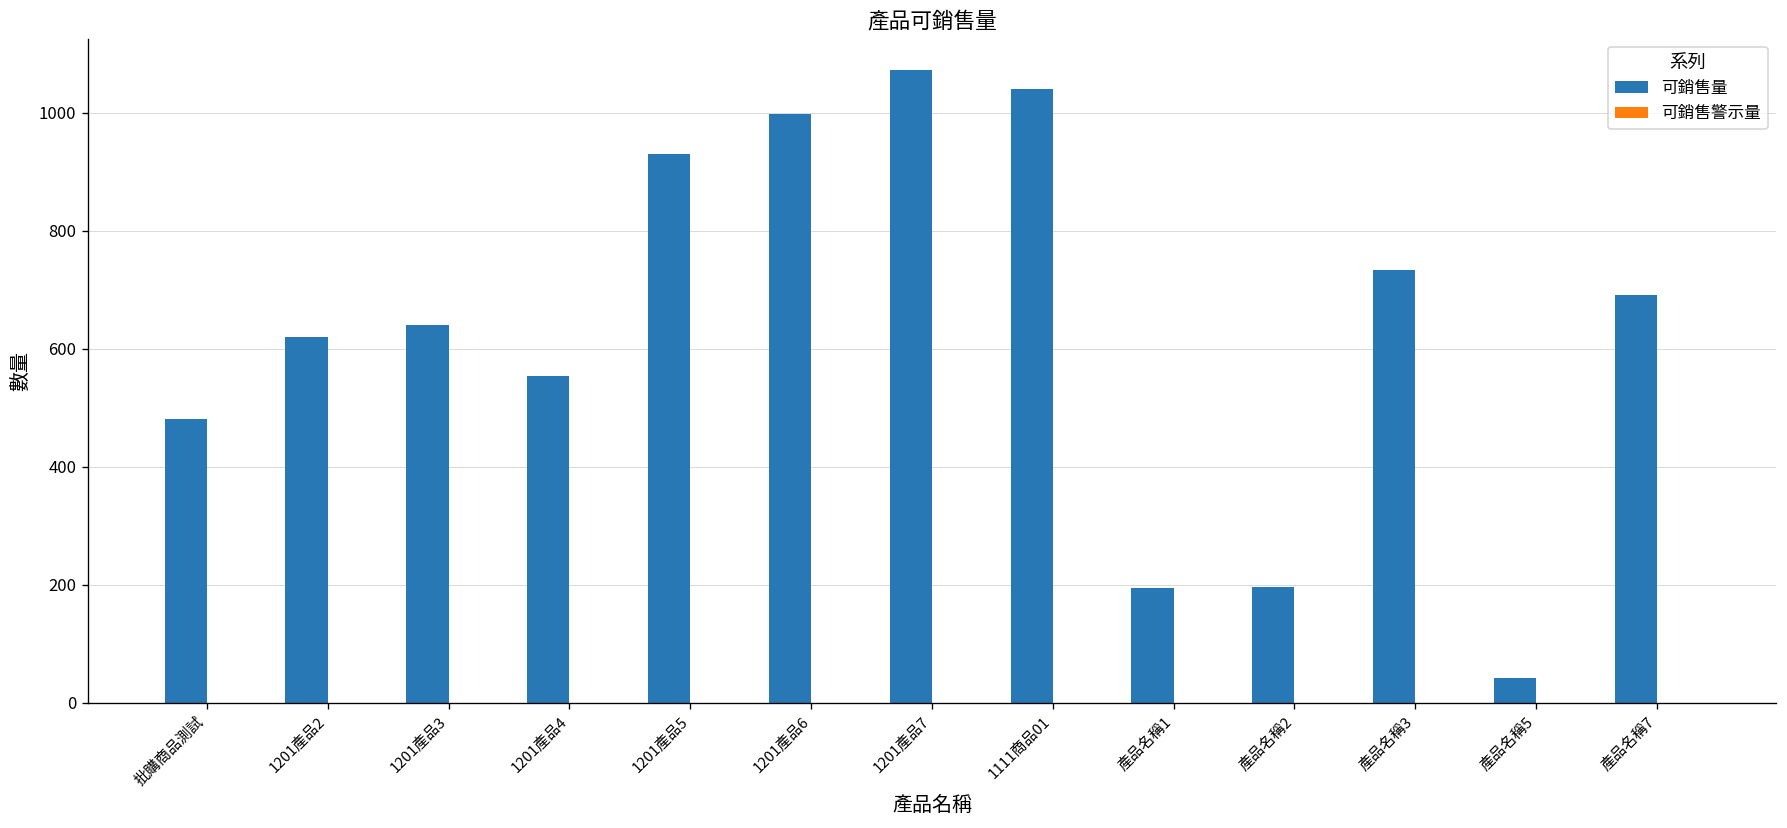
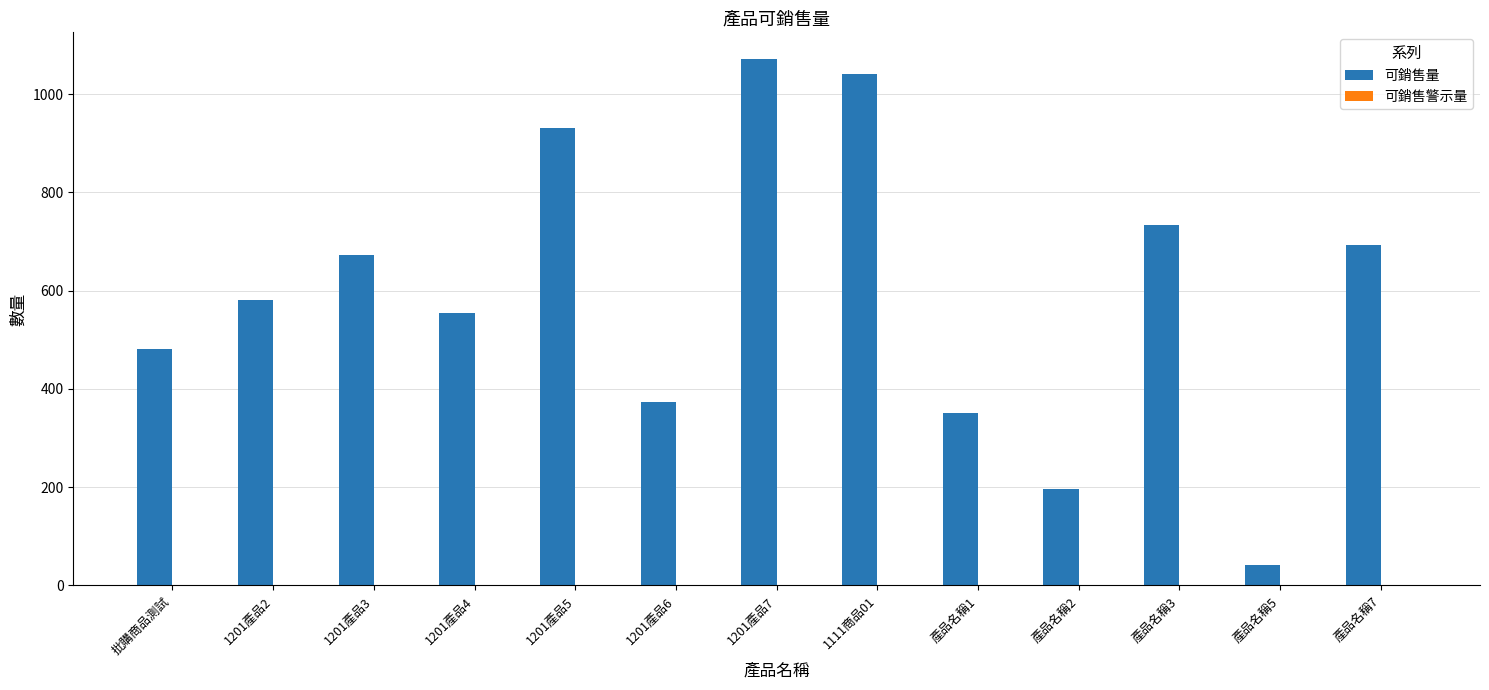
  {
    "可銷售量": {
      "批購商品測試": 480,
-     "1201產品2": 620,
-     "1201產品3": 640,
+     "1201產品2": 580,
+     "1201產品3": 670,
      "1201產品4": 550,
      "1201產品5": 930,
-     "1201產品6": 1000,
+     "1201產品6": 370,
      "1201產品7": 1070,
      "1111商品01": 1040,
-     "產品名稱1": 190,
+     "產品名稱1": 350,
      "產品名稱2": 200,
      "產品名稱3": 730,
      "產品名稱5": 40,
      "產品名稱7": 690
    },
    "可銷售警示量": {
      "批購商品測試": 0,
      "1201產品2": 0,
      "1201產品3": 0,
      "1201產品4": 0,
      "1201產品5": 0,
      "1201產品6": 0,
      "1201產品7": 0,
      "1111商品01": 0,
      "產品名稱1": 0,
      "產品名稱2": 0,
      "產品名稱3": 0,
      "產品名稱5": 0,
      "產品名稱7": 0
    }
  }
